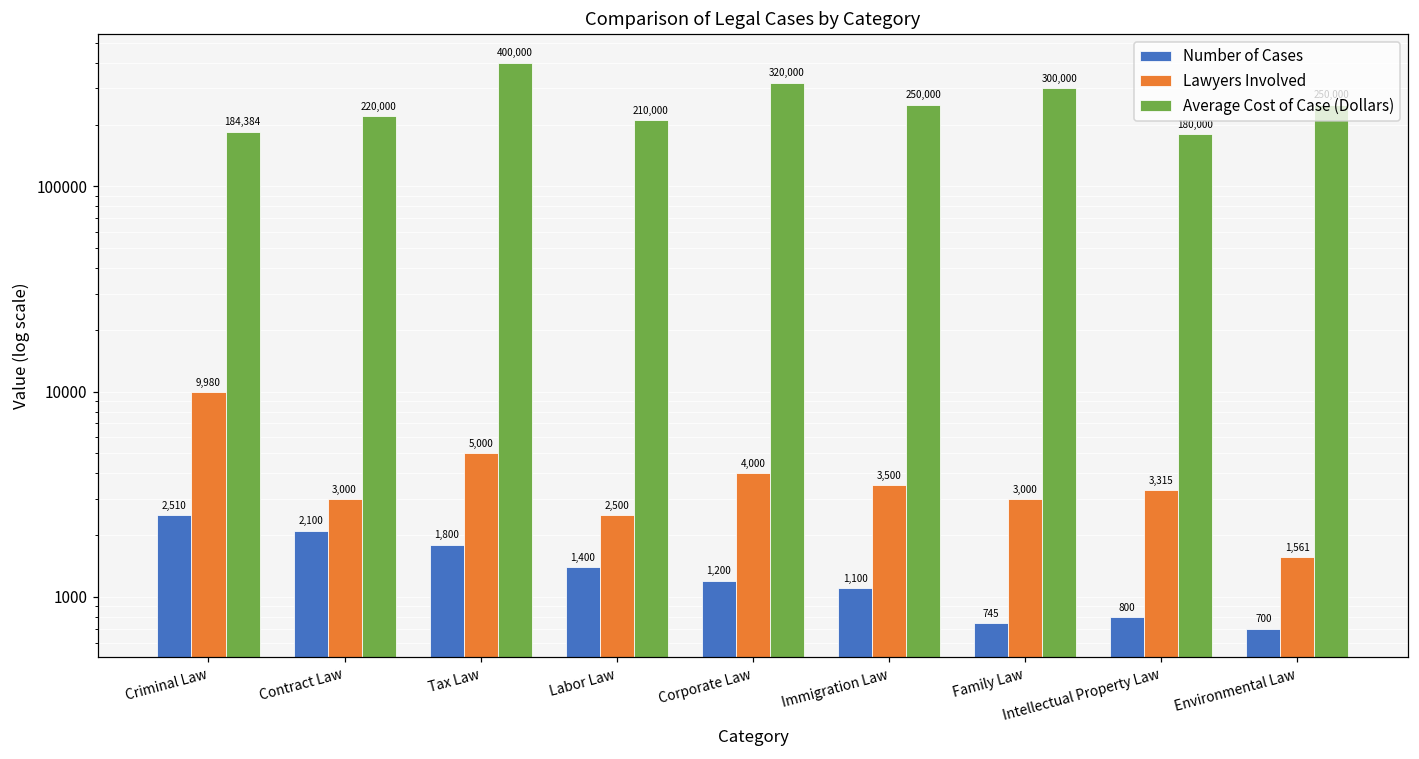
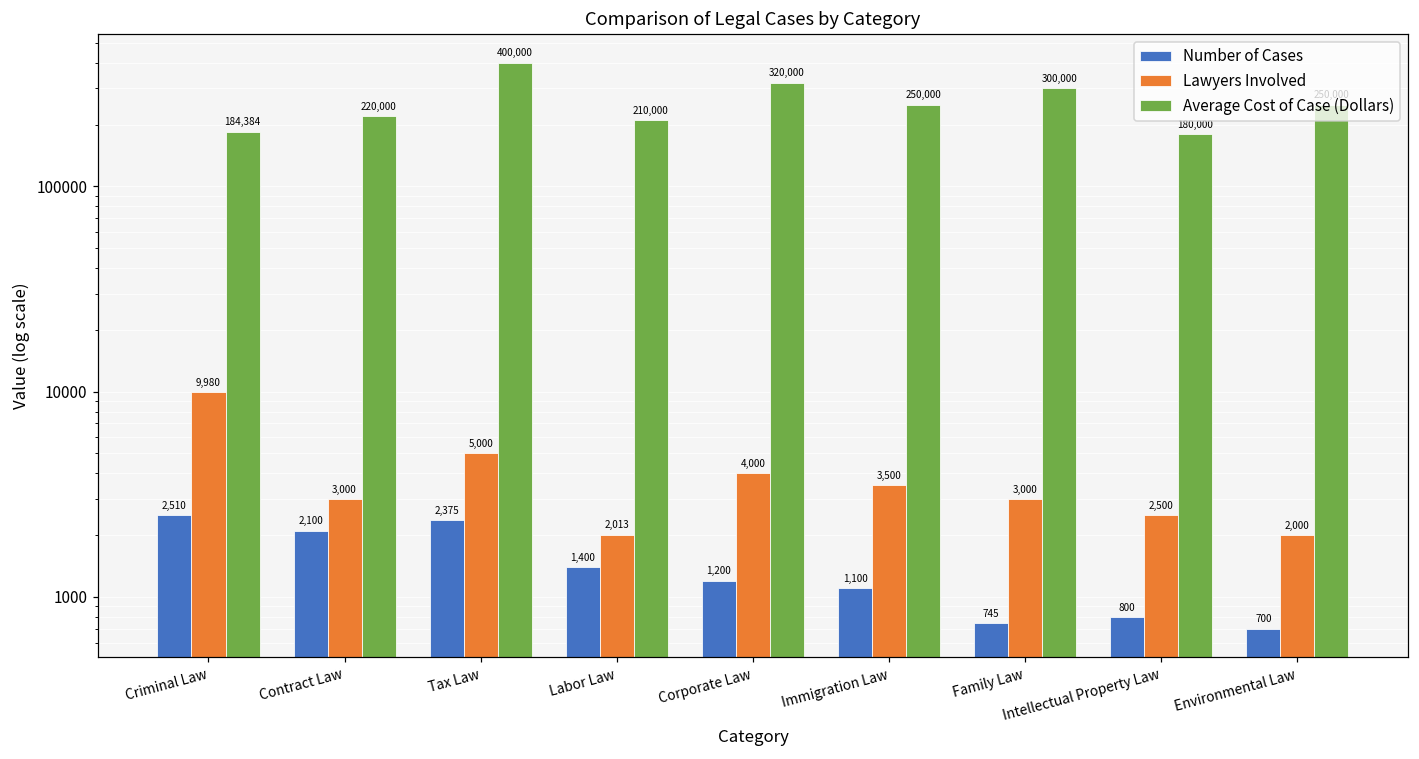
  {
    "Number of Cases": {
      "Criminal Law": "2,510",
      "Contract Law": "2,100",
-     "Tax Law": "1,800",
+     "Tax Law": "2,375",
      "Labor Law": "1,400",
      "Corporate Law": "1,200",
      "Immigration Law": "1,100",
      "Family Law": "745",
      "Intellectual Property Law": "800",
      "Environmental Law": "700"
    },
    "Lawyers Involved": {
      "Criminal Law": "9,980",
      "Contract Law": "3,000",
      "Tax Law": "5,000",
-     "Labor Law": "2,500",
+     "Labor Law": "2,013",
      "Corporate Law": "4,000",
      "Immigration Law": "3,500",
      "Family Law": "3,000",
-     "Intellectual Property Law": "3,315",
-     "Environmental Law": "1,561"
+     "Intellectual Property Law": "2,500",
+     "Environmental Law": "2,000"
    },
    "Average Cost of Case (Dollars)": {
      "Criminal Law": "184,384",
      "Contract Law": "220,000",
      "Tax Law": "400,000",
      "Labor Law": "210,000",
      "Corporate Law": "320,000",
      "Immigration Law": "250,000",
      "Family Law": "300,000",
      "Intellectual Property Law": "180,000"
    }
  }
